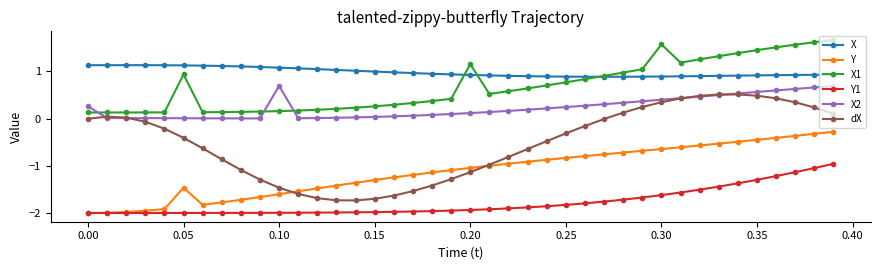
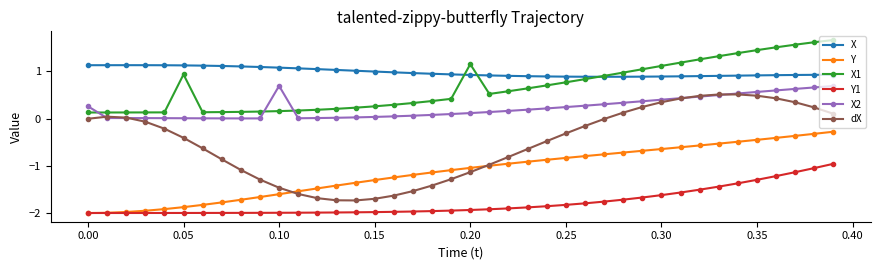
  {
    "X": {
      "0.00": 1.1,
      "0.05": 1.1,
      "0.10": 1.1,
      "0.15": 1.0,
      "0.20": 0.9,
      "0.25": 0.9,
      "0.30": 0.9,
      "0.35": 0.9
    },
    "Y": {
-     "0.05": -1.5,
+     "0.05": -1.9,
      "0.10": -1.6,
      "0.15": -1.3,
      "0.20": -1.0,
      "0.25": -0.8,
      "0.30": -0.6,
      "0.35": -0.4
    },
    "X1": {
      "0.00": 0.1,
      "0.05": 0.9,
      "0.10": 0.2,
      "0.15": 0.3,
      "0.20": 1.2,
      "0.25": 0.8,
-     "0.30": 1.6,
+     "0.30": 1.1,
      "0.35": 1.5
    },
    "Y1": {
      "0.05": -2.0,
      "0.10": -2.0,
      "0.15": -2.0,
      "0.20": -1.9,
      "0.25": -1.8,
      "0.30": -1.6,
      "0.35": -1.3
    },
    "X2": {
      "0.00": 0.3,
      "0.05": 0.0,
      "0.10": 0.7,
      "0.15": 0.0,
      "0.20": 0.1,
      "0.25": 0.2,
      "0.35": 0.6
    },
    "dX": {
      "0.00": 0.0,
      "0.05": -0.4,
      "0.10": -1.5,
      "0.15": -1.7,
      "0.20": -1.1,
      "0.25": -0.3,
      "0.35": 0.5
    }
  }
